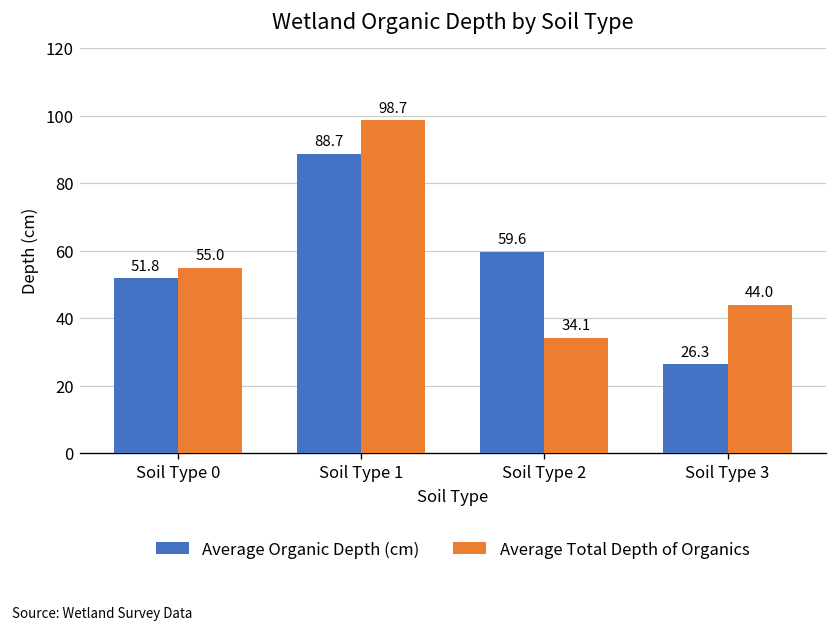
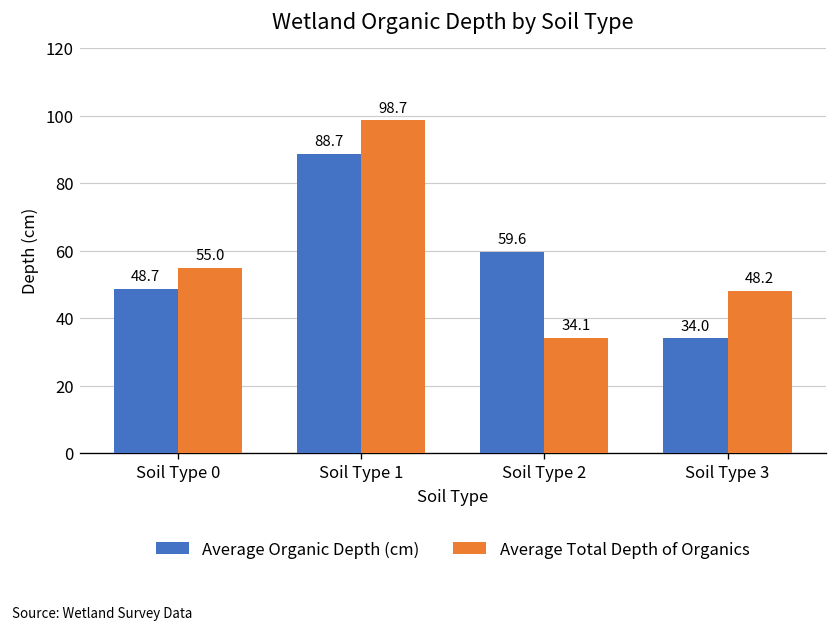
  {
    "Average Organic Depth (cm)": {
-     "Soil Type 0": 51.8,
+     "Soil Type 0": 48.7,
      "Soil Type 1": 88.7,
      "Soil Type 2": 59.6,
-     "Soil Type 3": 26.3
+     "Soil Type 3": 34.0
    },
    "Average Total Depth of Organics": {
      "Soil Type 0": 55.0,
      "Soil Type 1": 98.7,
      "Soil Type 2": 34.1,
-     "Soil Type 3": 44.0
+     "Soil Type 3": 48.2
    }
  }
